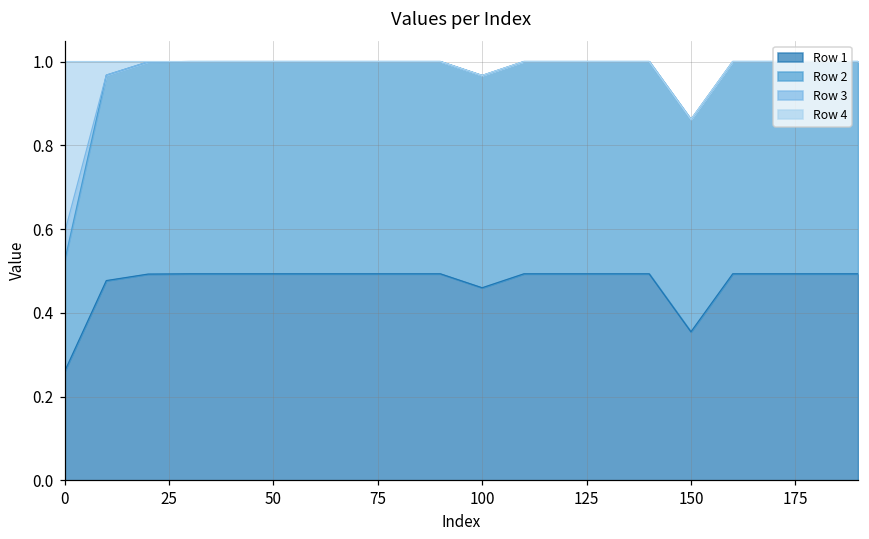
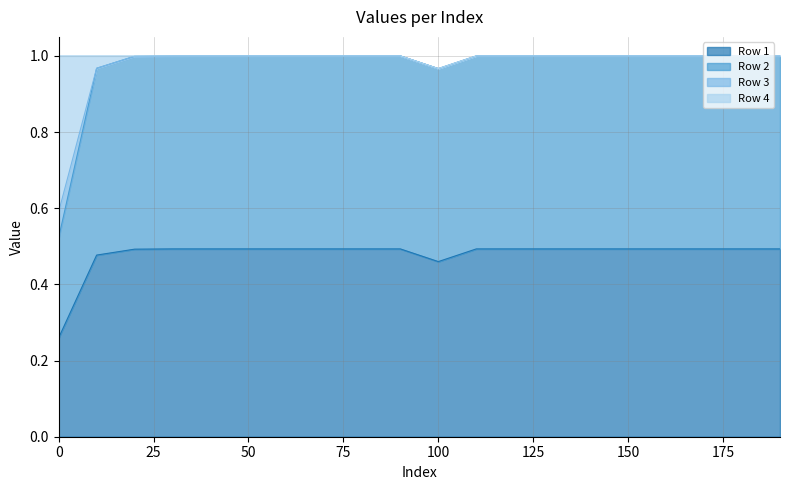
  {
    "Row 1": {
      "0": 0.26,
      "50": 0.49,
      "100": 0.46,
-     "150": 0.35
+     "150": 0.49
    }
  }
